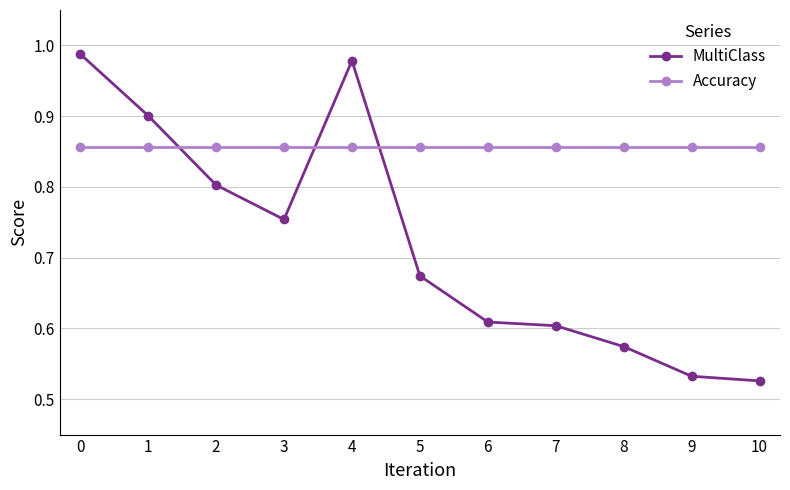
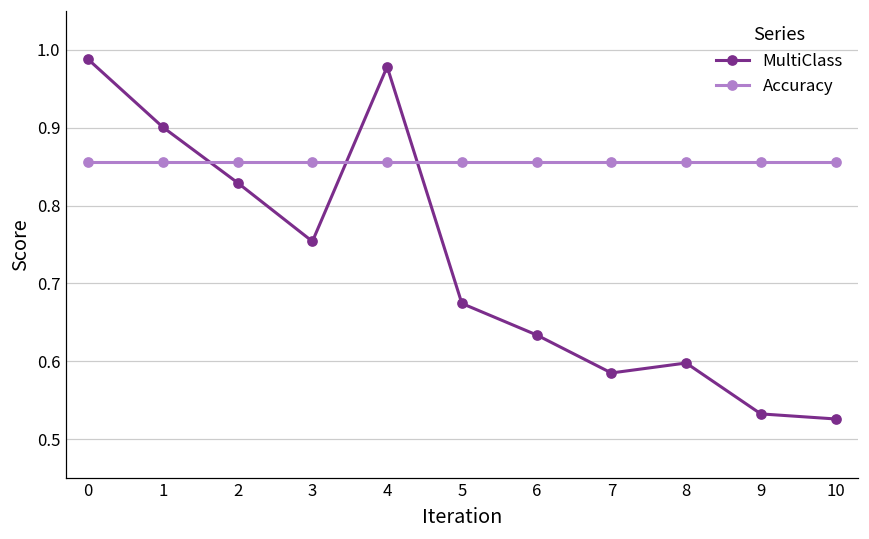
  {
    "MultiClass": {
      "0": 0.99,
      "1": 0.90,
-     "2": 0.80,
+     "2": 0.83,
      "3": 0.75,
      "4": 0.98,
      "5": 0.67,
-     "6": 0.61,
-     "7": 0.60,
-     "8": 0.57,
+     "6": 0.63,
+     "7": 0.58,
+     "8": 0.60,
      "9": 0.53,
      "10": 0.53
    },
    "Accuracy": {
      "0": 0.86,
      "1": 0.86,
      "2": 0.86,
      "3": 0.86,
      "4": 0.86,
      "5": 0.86,
      "6": 0.86,
      "7": 0.86,
      "8": 0.86,
      "9": 0.86,
      "10": 0.86
    }
  }
